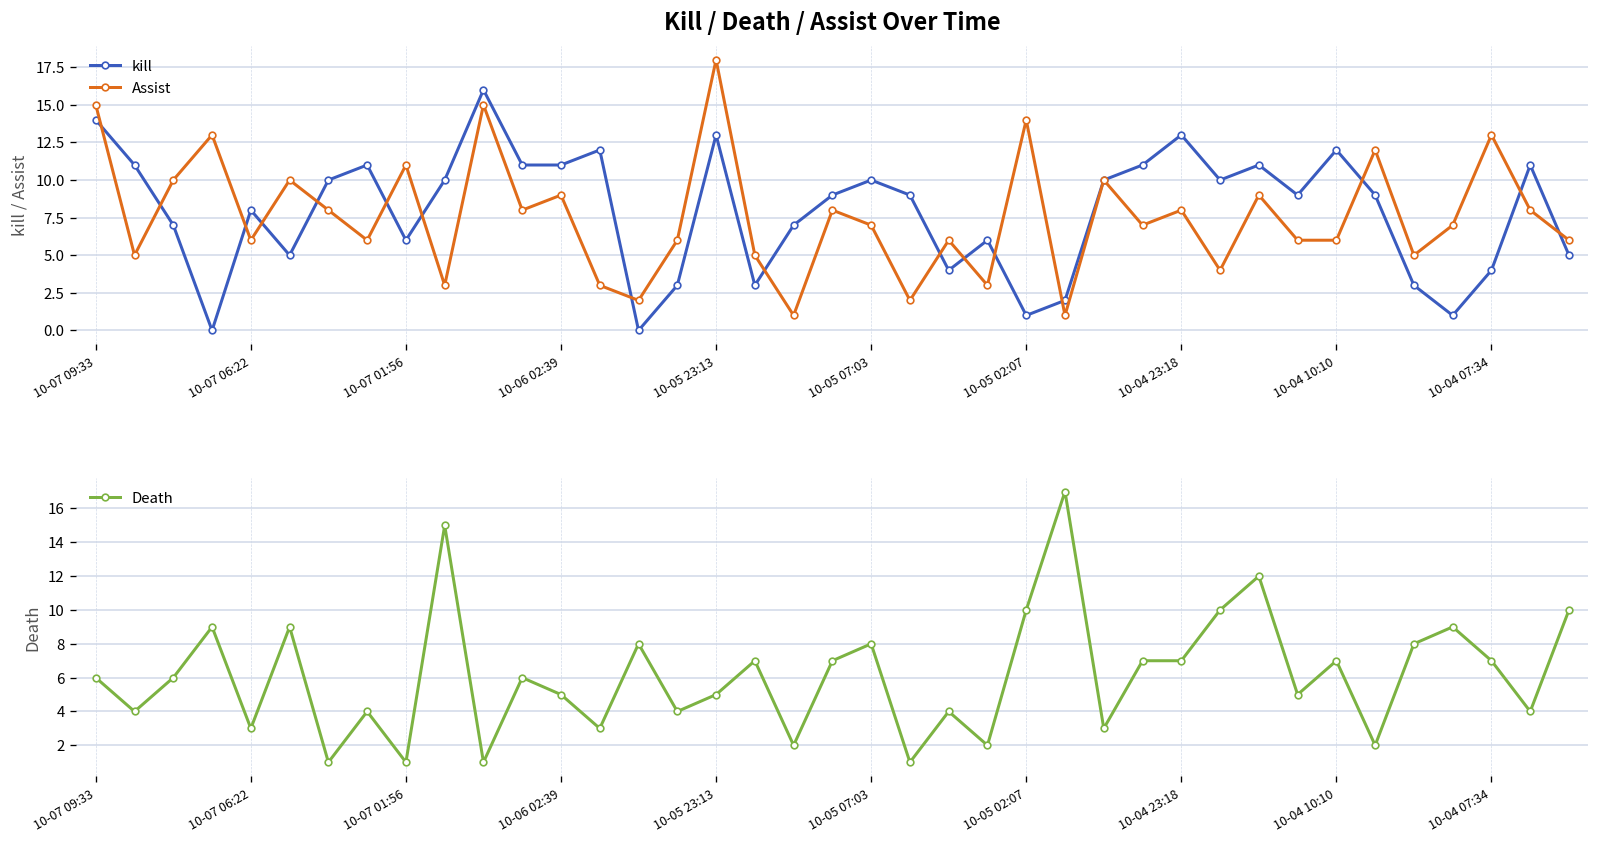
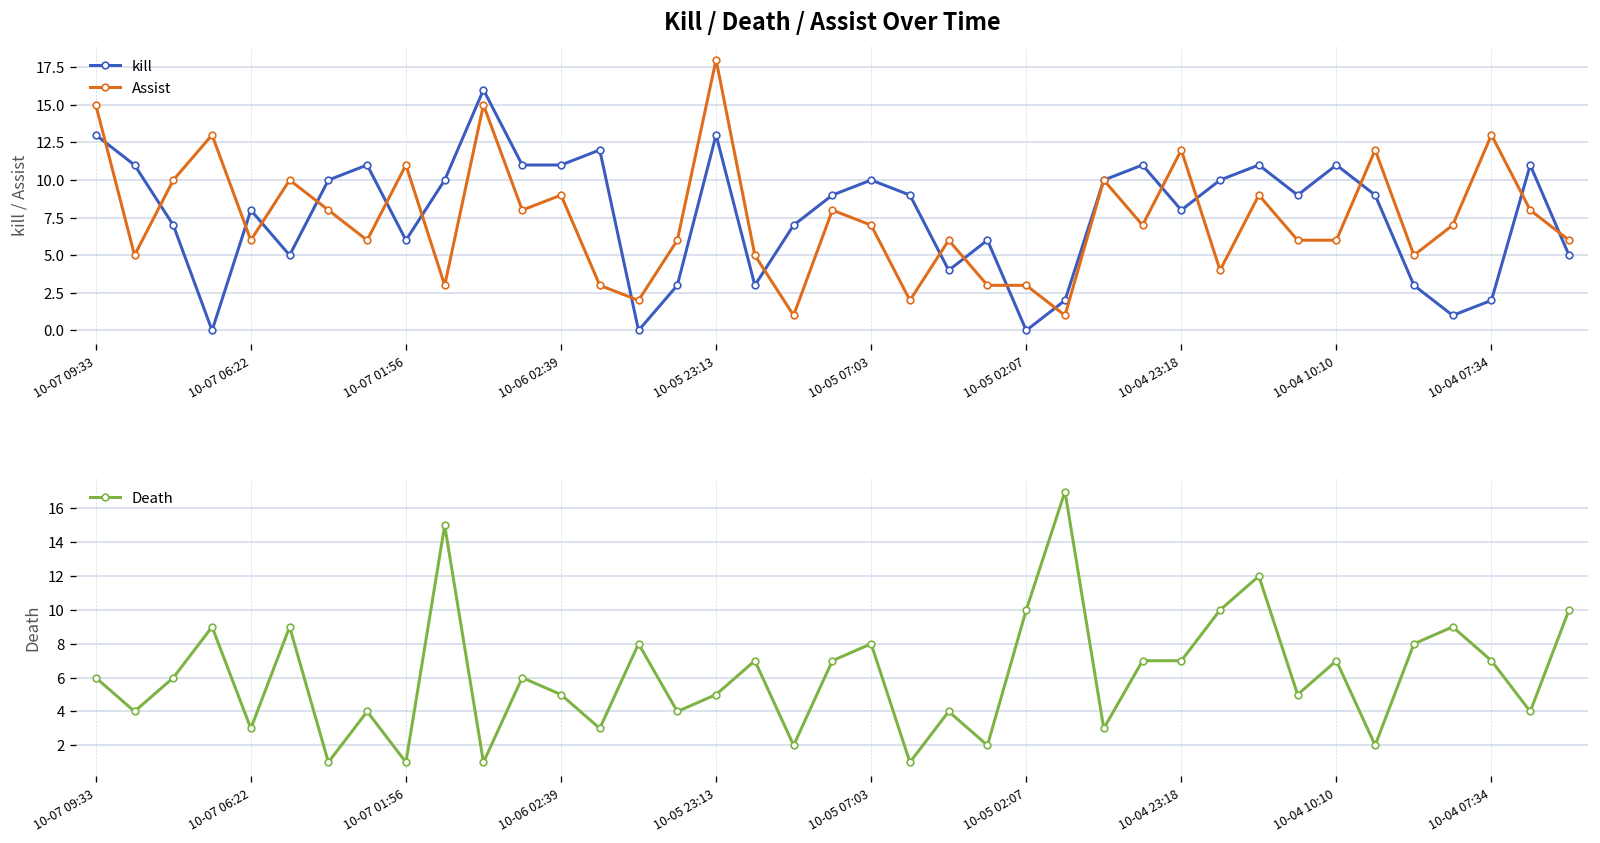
  {
    "Kill / Death / Assist Over Time": {
      "kill": {
-       "10-07 09:33": 14,
+       "10-07 09:33": 13,
        "10-07 06:22": 8,
        "10-07 01:56": 6,
        "10-06 02:39": 11,
        "10-05 23:13": 13,
        "10-05 07:03": 10,
-       "10-05 02:07": 1,
-       "10-04 23:18": 13,
-       "10-04 10:10": 12,
-       "10-04 07:34": 4
+       "10-05 02:07": 0,
+       "10-04 23:18": 8,
+       "10-04 10:10": 11,
+       "10-04 07:34": 2
      },
      "Assist": {
        "10-07 09:33": 15,
        "10-07 06:22": 6,
        "10-07 01:56": 11,
        "10-06 02:39": 9,
        "10-05 23:13": 18,
        "10-05 07:03": 7,
-       "10-05 02:07": 14,
-       "10-04 23:18": 8,
+       "10-05 02:07": 3,
+       "10-04 23:18": 12,
        "10-04 10:10": 6,
        "10-04 07:34": 13
      }
    }
  }
